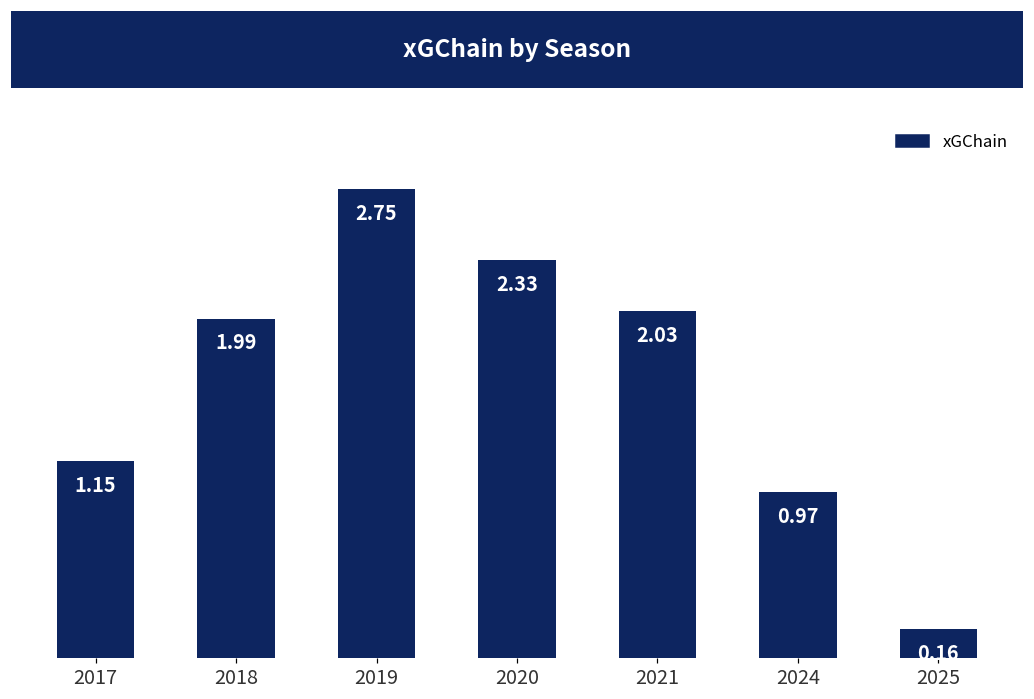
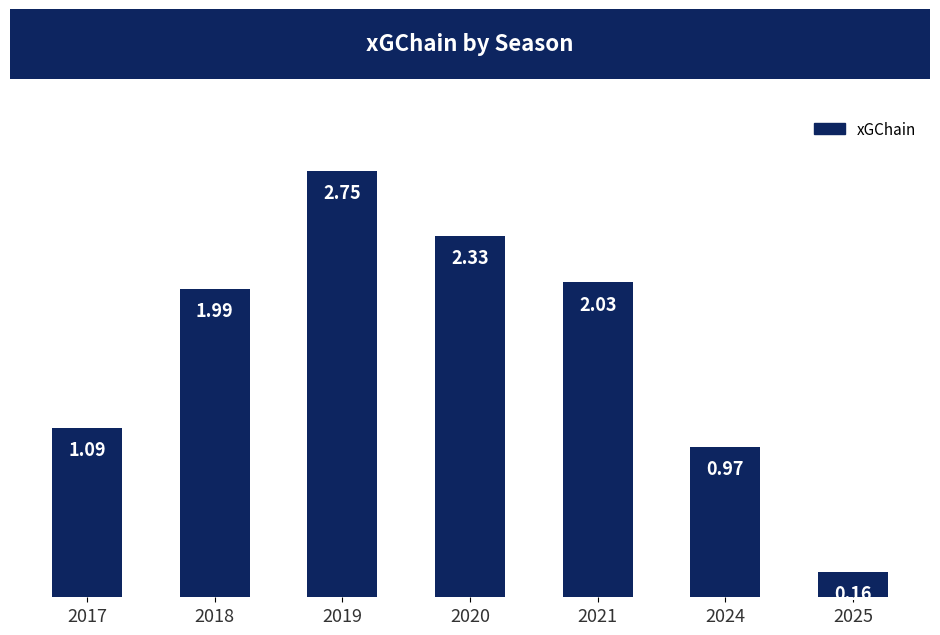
  {
-   "2017": 1.15,
+   "2017": 1.09,
    "2018": 1.99,
    "2019": 2.75,
    "2020": 2.33,
    "2021": 2.03,
    "2024": 0.97,
    "2025": 0.16
  }
